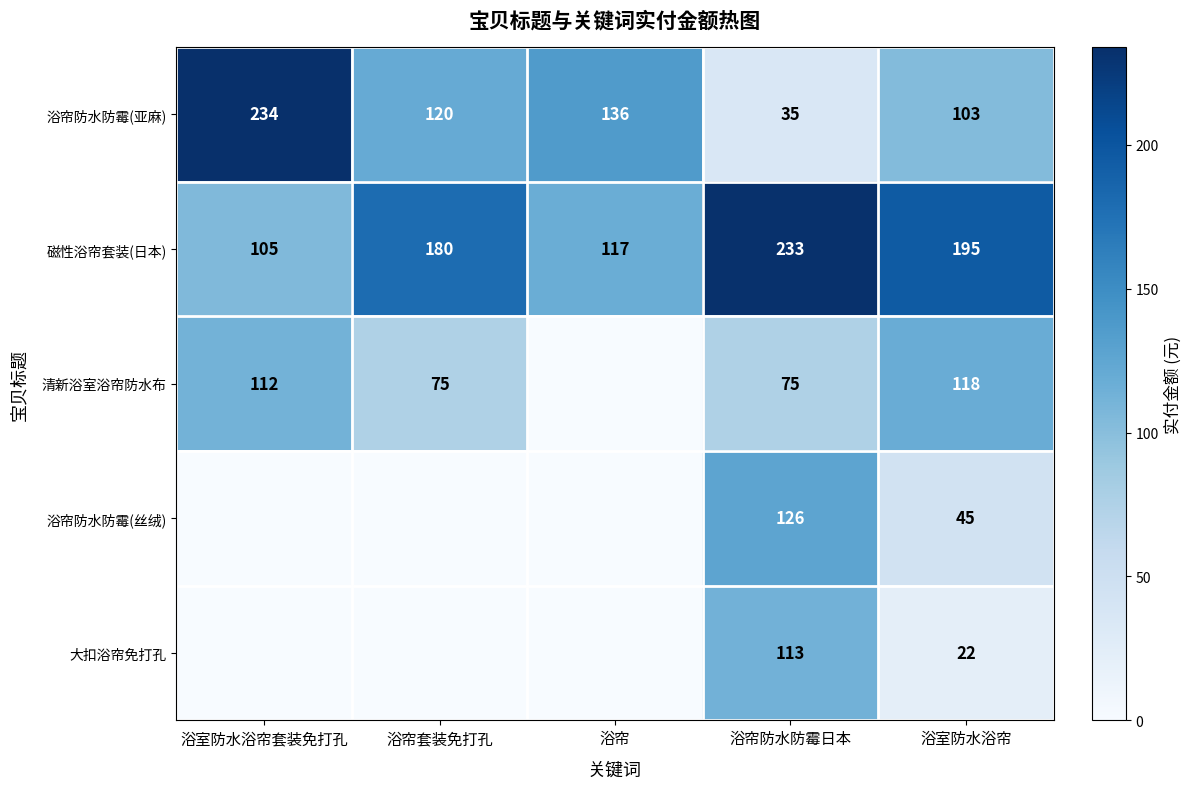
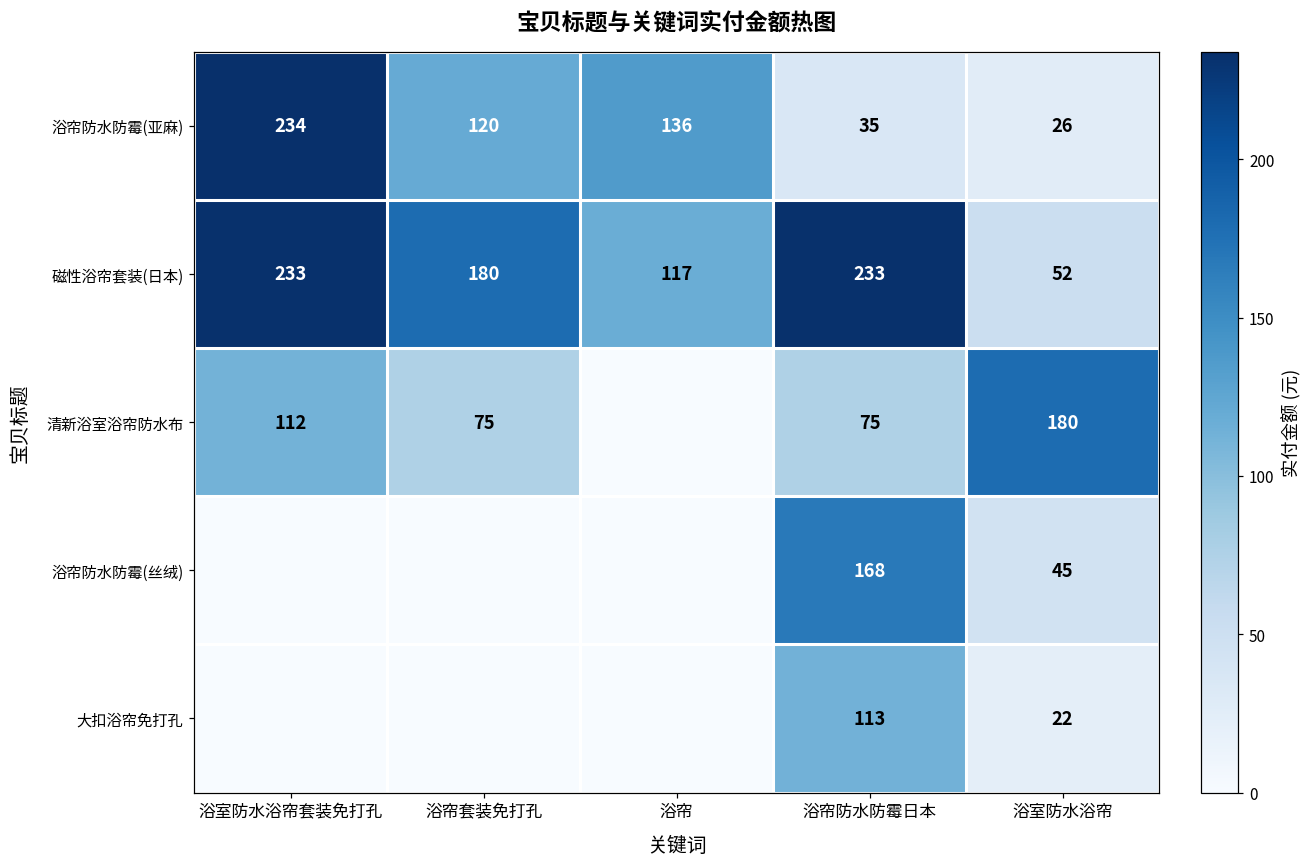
  {
    "浴帘防水防霉(亚麻)": {
      "浴室防水浴帘套装免打孔": 234,
      "浴帘套装免打孔": 120,
      "浴帘": 136,
      "浴帘防水防霉日本": 35,
-     "浴室防水浴帘": 103
+     "浴室防水浴帘": 26
    },
    "磁性浴帘套装(日本)": {
-     "浴室防水浴帘套装免打孔": 105,
+     "浴室防水浴帘套装免打孔": 233,
      "浴帘套装免打孔": 180,
      "浴帘": 117,
      "浴帘防水防霉日本": 233,
-     "浴室防水浴帘": 195
+     "浴室防水浴帘": 52
    },
    "清新浴室浴帘防水布": {
      "浴室防水浴帘套装免打孔": 112,
      "浴帘套装免打孔": 75,
      "浴帘防水防霉日本": 75,
-     "浴室防水浴帘": 118
+     "浴室防水浴帘": 180
    },
    "浴帘防水防霉(丝绒)": {
-     "浴帘防水防霉日本": 126,
+     "浴帘防水防霉日本": 168,
      "浴室防水浴帘": 45
    },
    "大扣浴帘免打孔": {
      "浴帘防水防霉日本": 113,
      "浴室防水浴帘": 22
    }
  }
